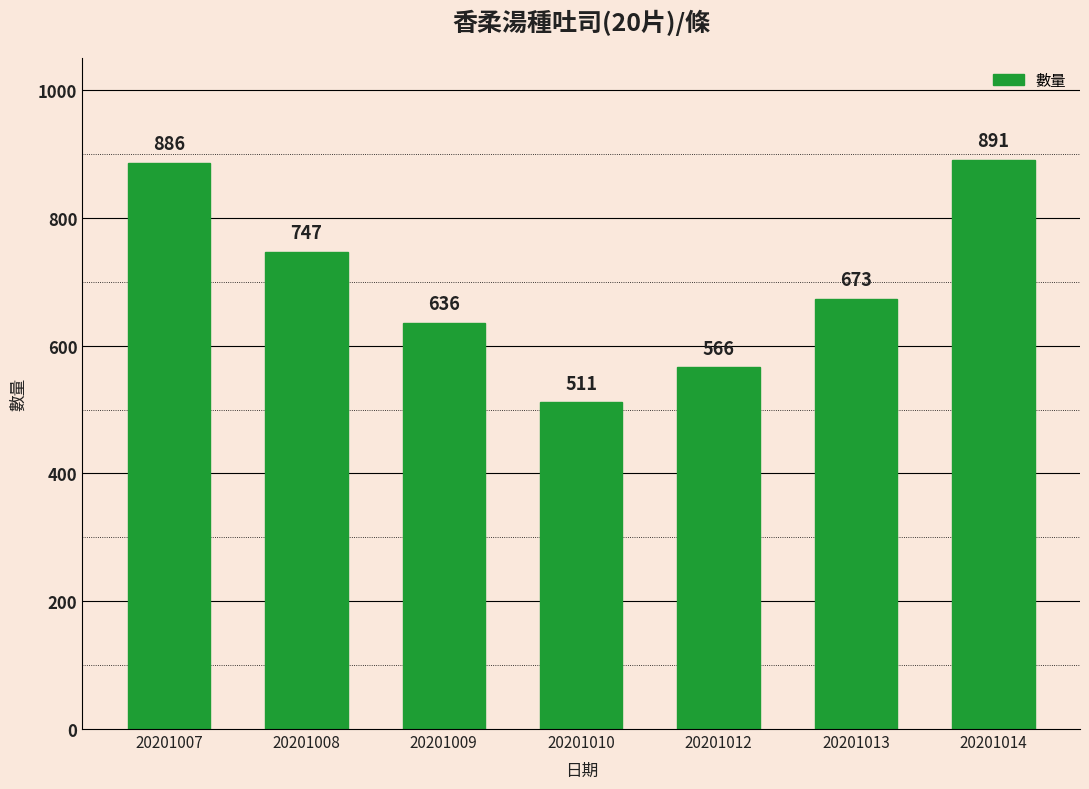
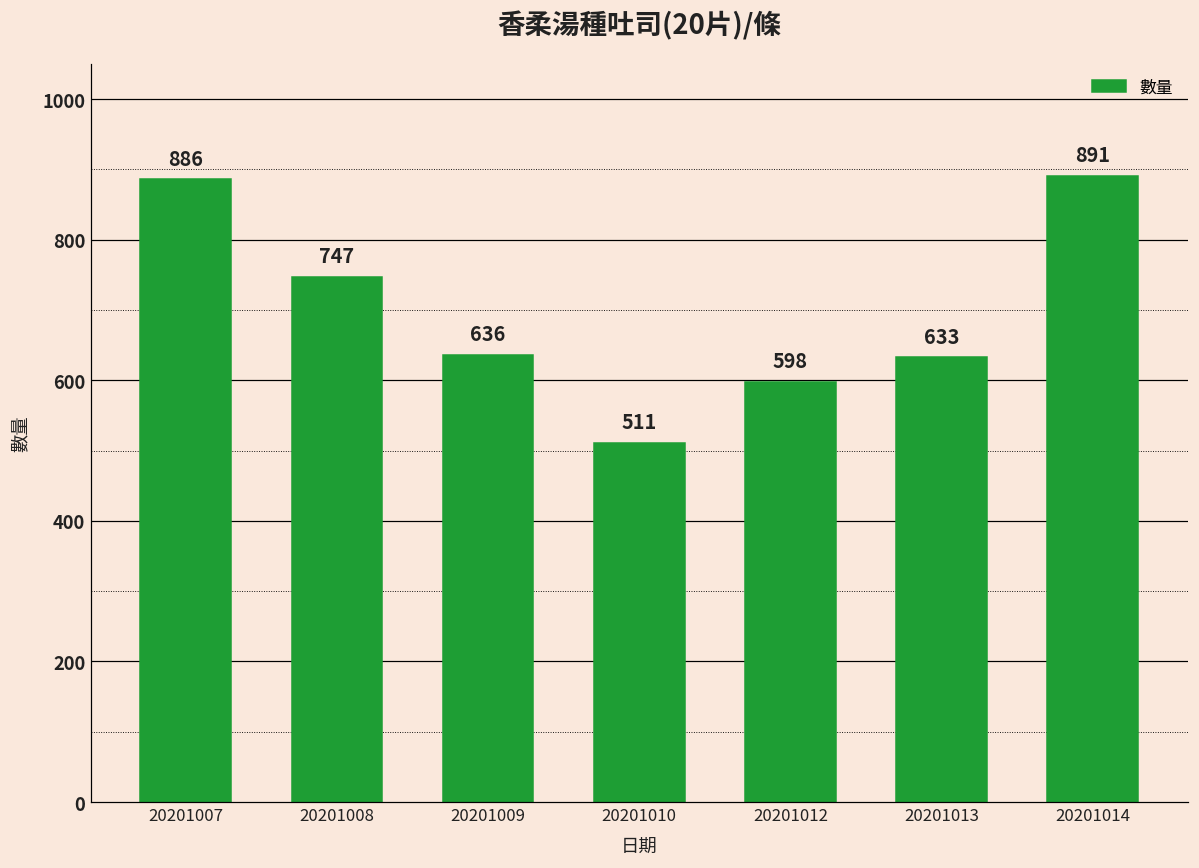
  {
    "20201007": 886,
    "20201008": 747,
    "20201009": 636,
    "20201010": 511,
-   "20201012": 566,
-   "20201013": 673,
+   "20201012": 598,
+   "20201013": 633,
    "20201014": 891
  }
